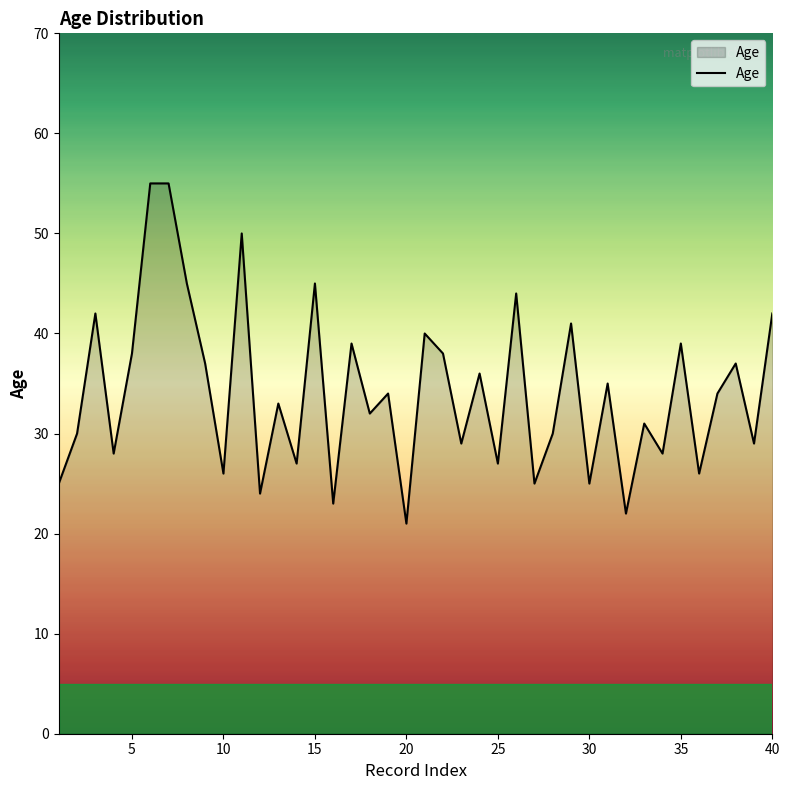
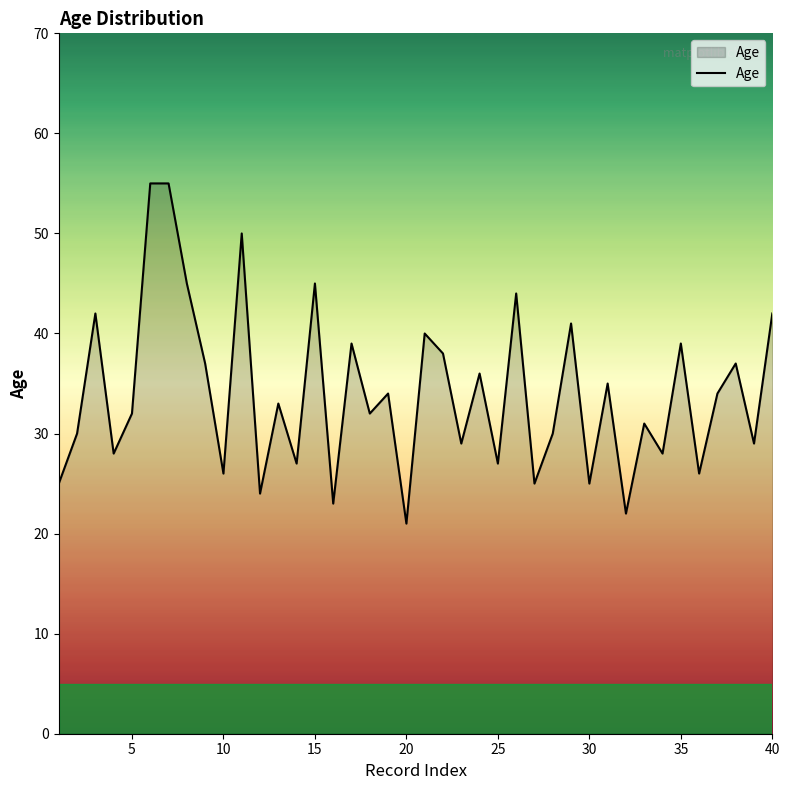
  {
-   "5": 38,
+   "5": 32,
    "10": 26,
    "15": 45,
    "20": 21,
    "25": 27,
    "30": 25,
    "35": 39,
    "40": 42
  }
